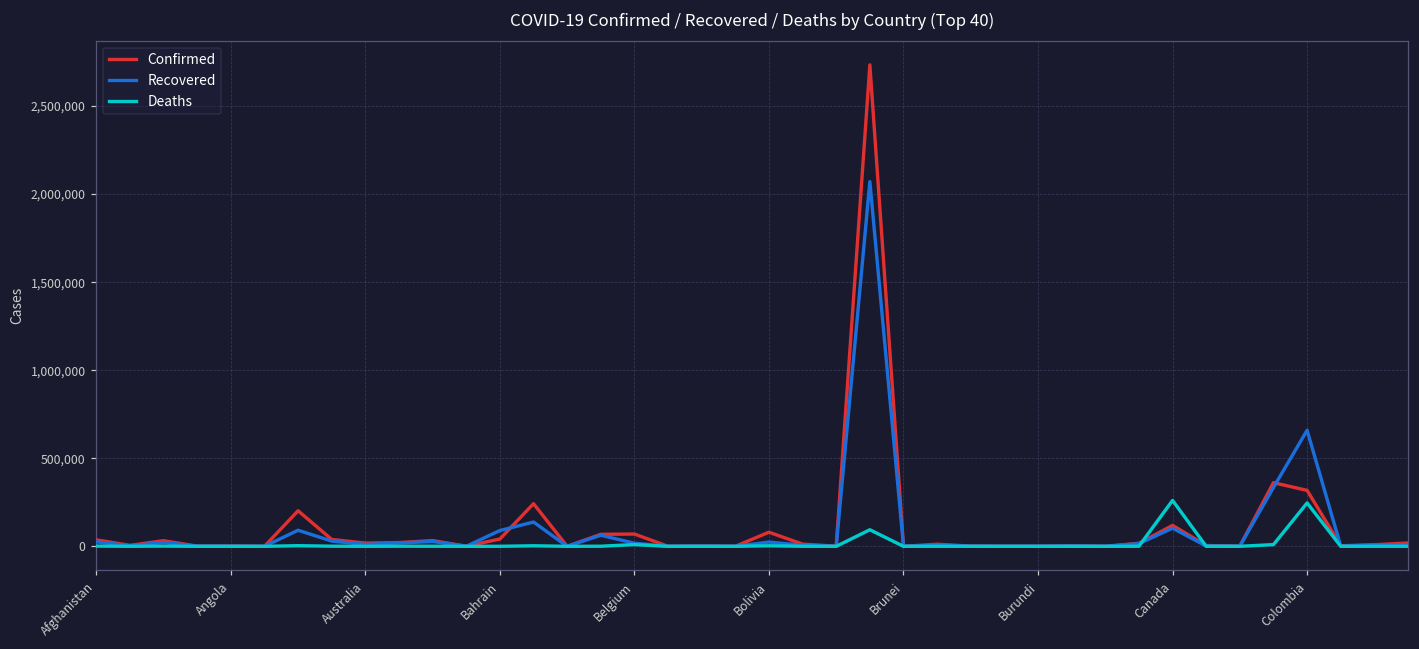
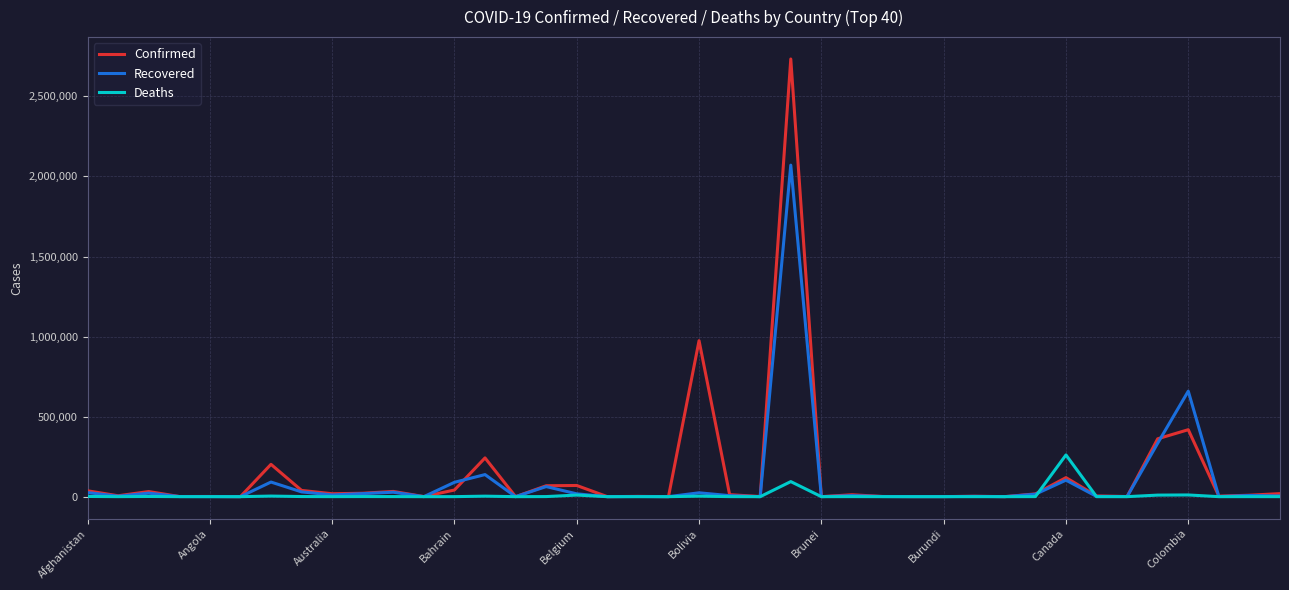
  {
    "Confirmed": {
      "Bahrain": "40,000",
      "Belgium": "70,000",
-     "Bolivia": "80,000",
-     "Colombia": "320,000"
+     "Bolivia": "970,000",
+     "Colombia": "420,000"
    },
    "Recovered": {
      "Bahrain": "90,000",
      "Bolivia": "20,000",
      "Colombia": "660,000"
    },
    "Deaths": {
      "Afghanistan": "0",
      "Bahrain": "0",
      "Bolivia": "0",
      "Canada": "260,000",
-     "Colombia": "250,000"
+     "Colombia": "10,000"
    }
  }
